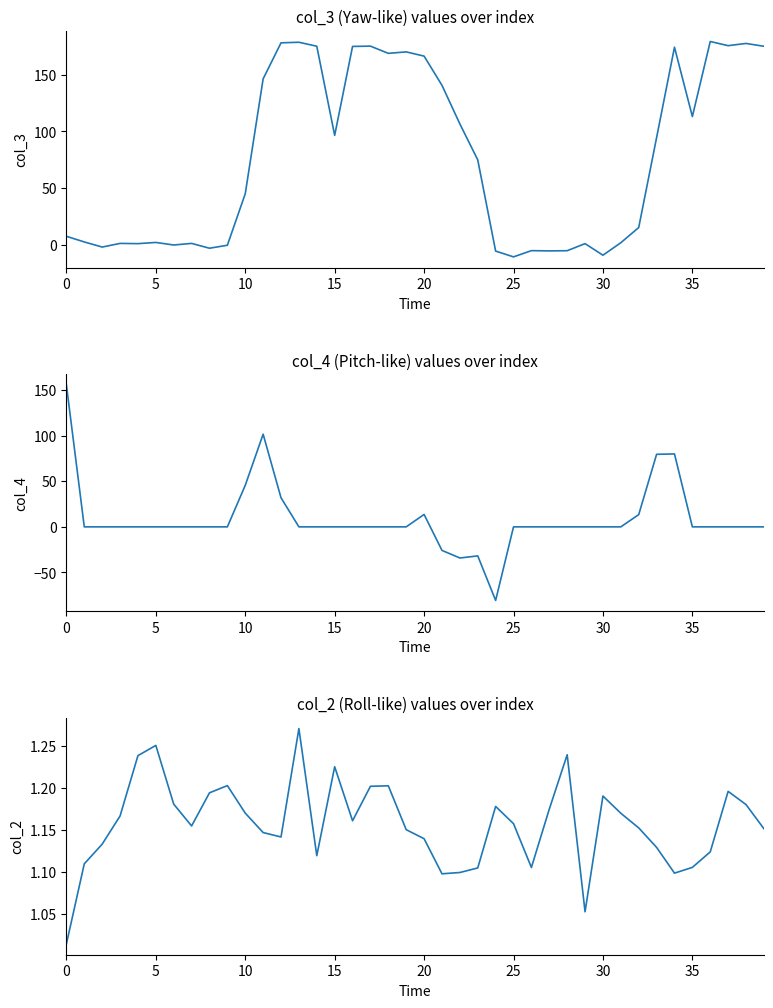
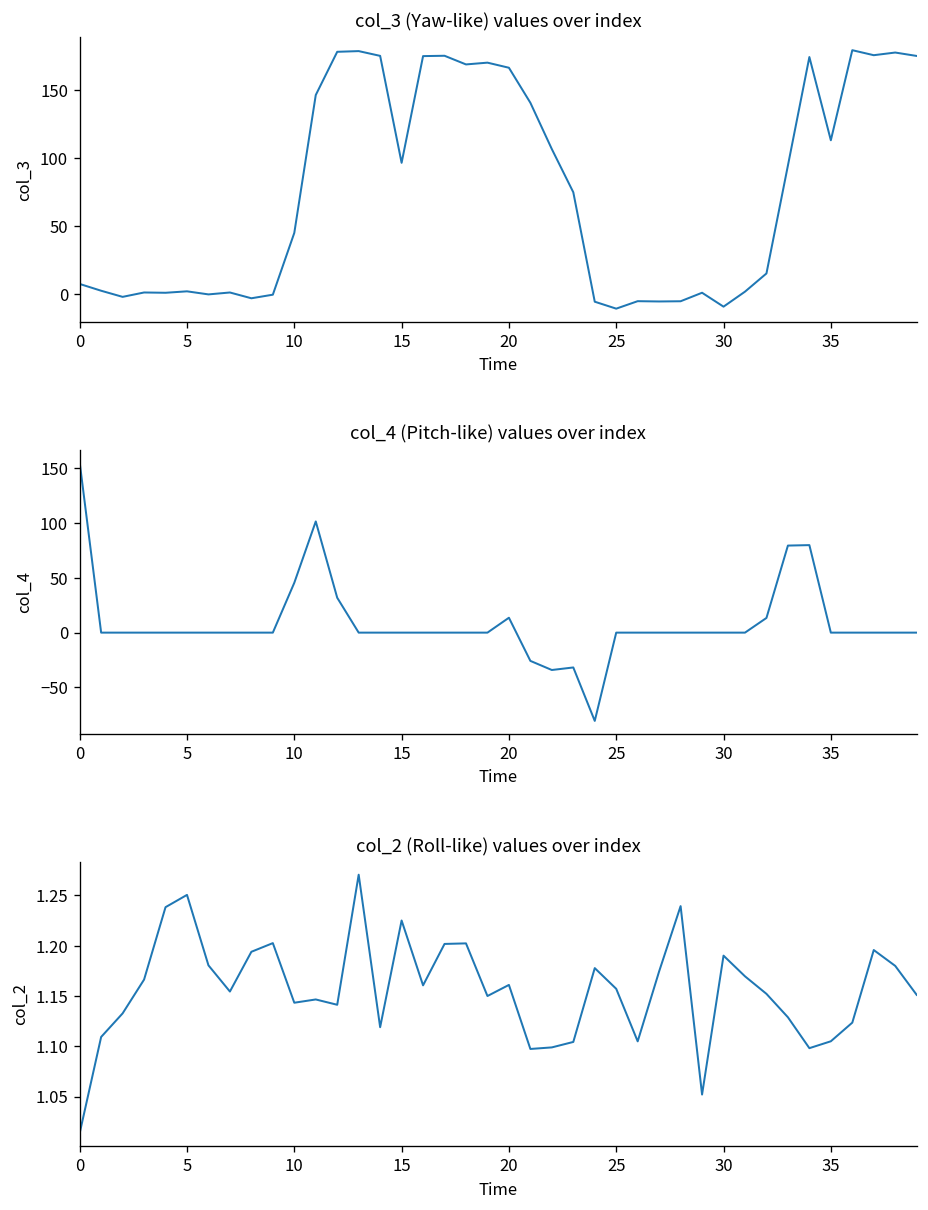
  {
    "col_3 (Yaw-like) values over index": {
      "0": 7,
      "5": 2,
      "10": 45,
      "15": 97,
      "20": 167,
      "25": -11,
      "30": -9,
      "35": 113
    },
    "col_4 (Pitch-like) values over index": {
      "0": 160,
      "5": 0,
      "10": 50,
      "15": 0,
      "20": 10,
      "25": 0,
      "30": 0,
      "35": 0
    },
    "col_2 (Roll-like) values over index": {
      "0": 1.01,
      "5": 1.25,
-     "10": 1.17,
+     "10": 1.14,
      "15": 1.23,
-     "20": 1.14,
+     "20": 1.16,
      "25": 1.16,
      "30": 1.19,
      "35": 1.11
    }
  }
